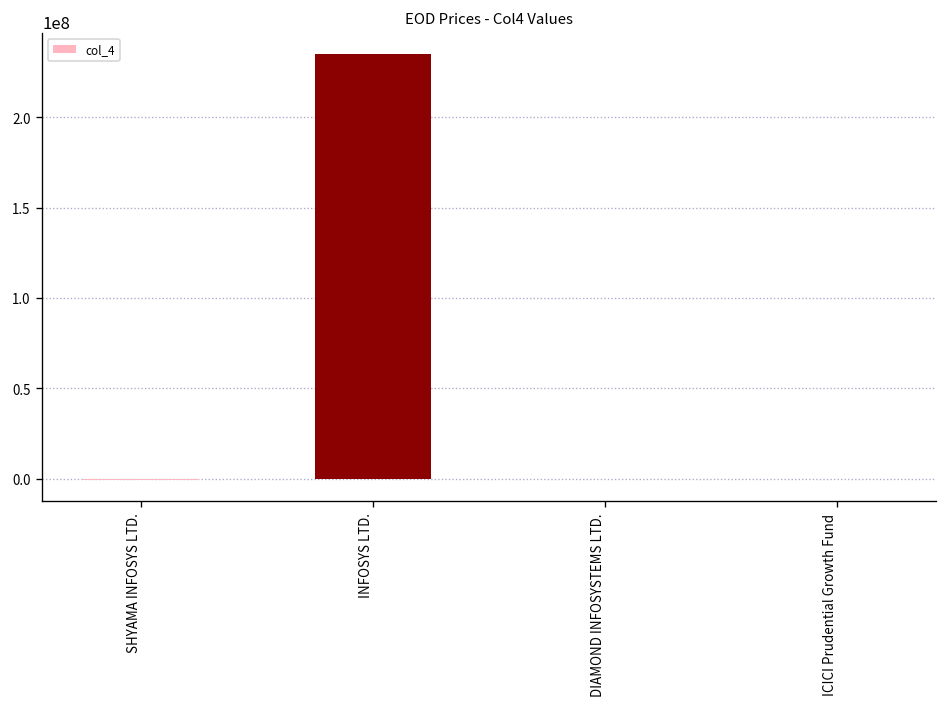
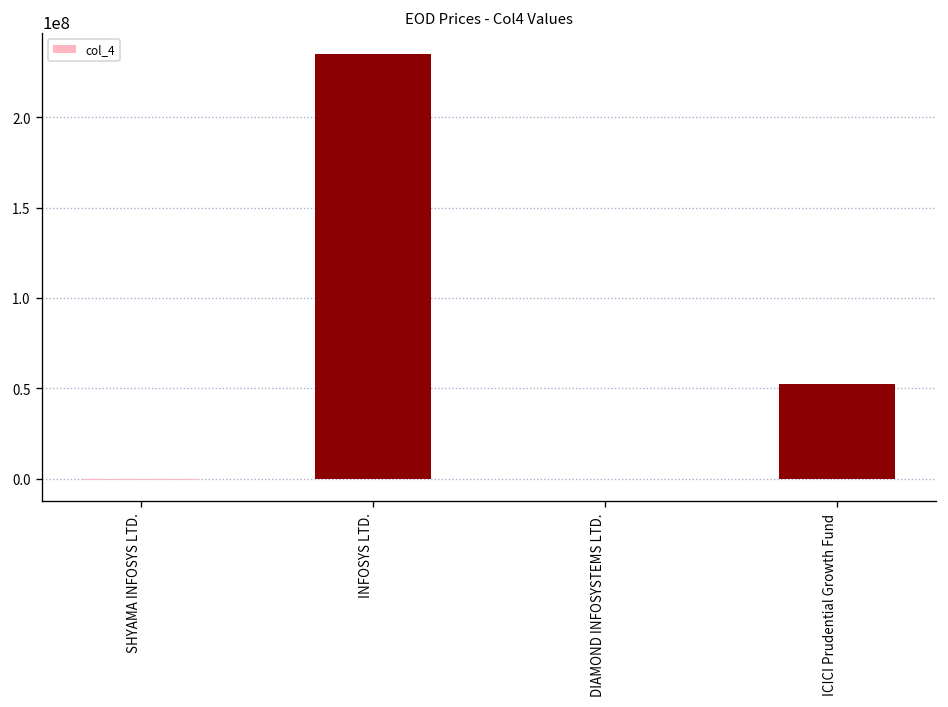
  {
    "INFOSYS LTD.": 235000000,
-   "ICICI Prudential Growth Fund": 0
+   "ICICI Prudential Growth Fund": 53000000
  }
